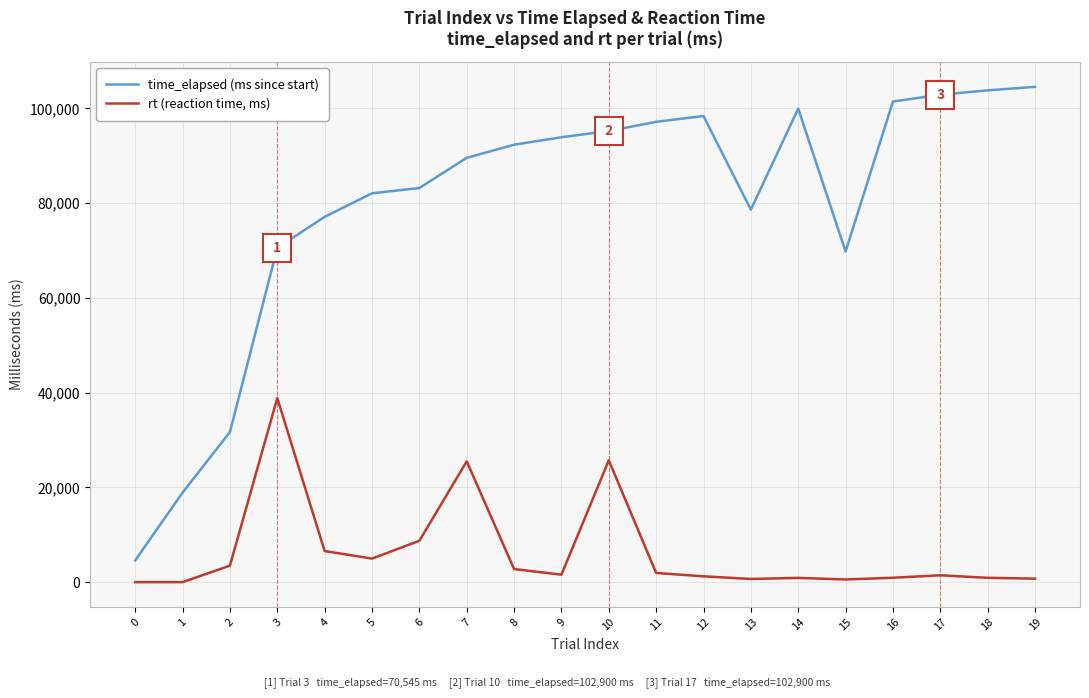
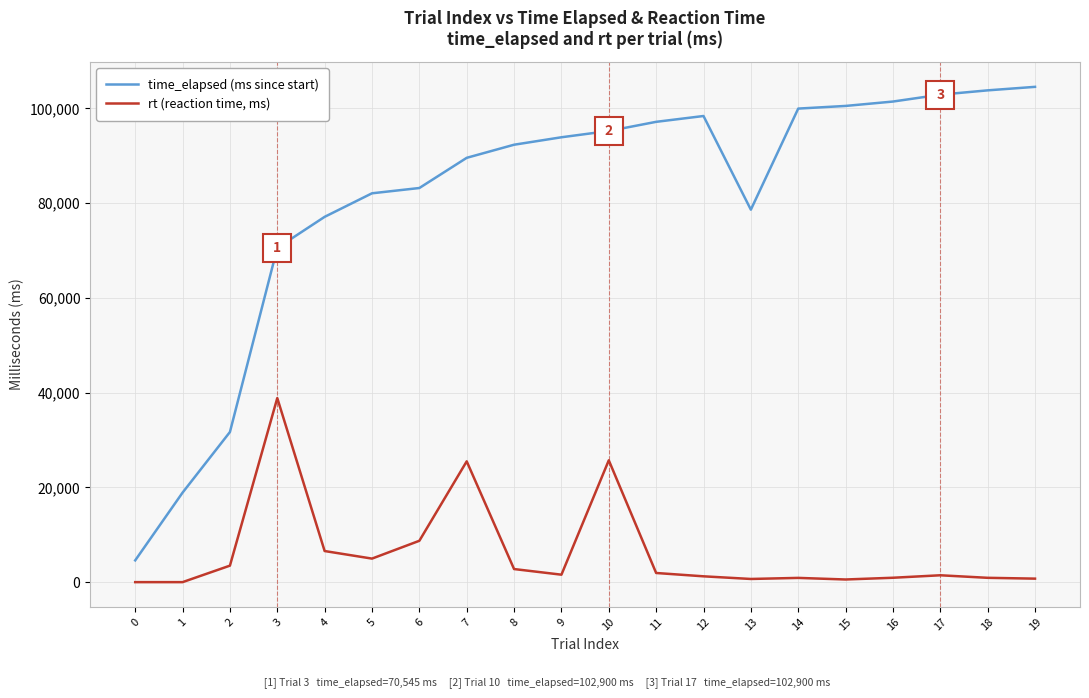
  {
    "time_elapsed (ms since start)": {
      "0": "5,000",
      "1": "19,000",
      "2": "32,000",
      "4": "77,000",
      "5": "82,000",
      "6": "83,000",
      "7": "90,000",
      "8": "92,000",
      "9": "94,000",
      "11": "97,000",
      "12": "98,000",
      "13": "79,000",
      "14": "100,000",
-     "15": "70,000",
+     "15": "101,000",
      "16": "101,000",
      "18": "104,000",
      "19": "105,000"
    },
    "rt (reaction time, ms)": {
      "0": "0",
      "1": "0",
      "2": "3,000",
      "3": "39,000",
      "4": "7,000",
      "5": "5,000",
      "6": "9,000",
      "7": "25,000",
      "8": "3,000",
      "9": "2,000",
      "10": "26,000",
      "11": "2,000",
      "12": "1,000",
      "13": "1,000",
      "14": "1,000",
      "15": "1,000",
      "16": "1,000",
      "17": "1,000",
      "18": "1,000",
      "19": "1,000"
    }
  }
